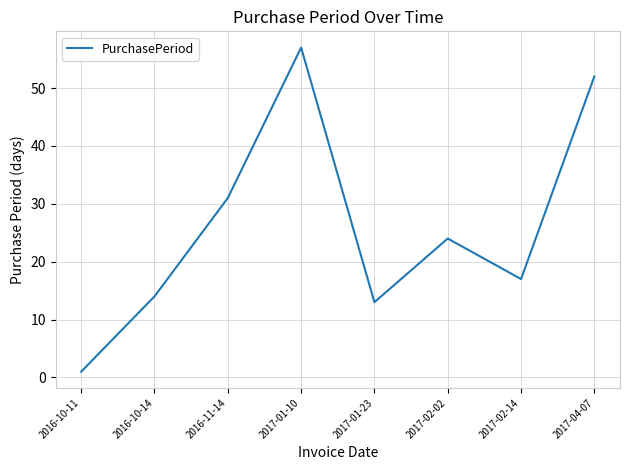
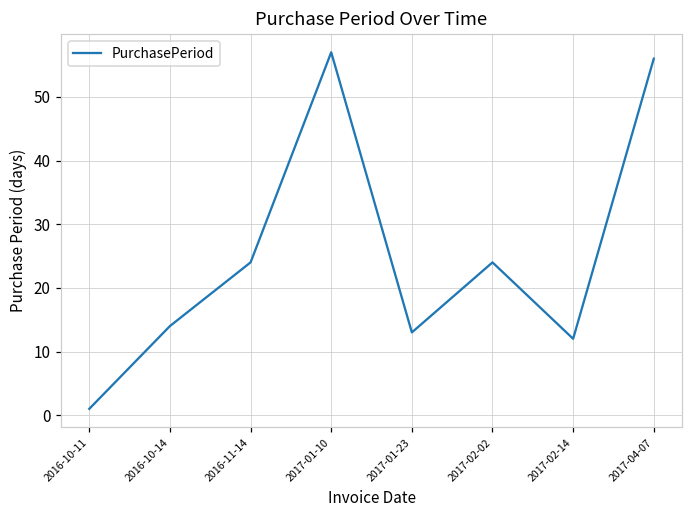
  {
    "2016-10-11": 1,
    "2016-10-14": 14,
-   "2016-11-14": 31,
+   "2016-11-14": 24,
    "2017-01-10": 57,
    "2017-01-23": 13,
    "2017-02-02": 24,
-   "2017-02-14": 17,
-   "2017-04-07": 52
+   "2017-02-14": 12,
+   "2017-04-07": 56
  }
